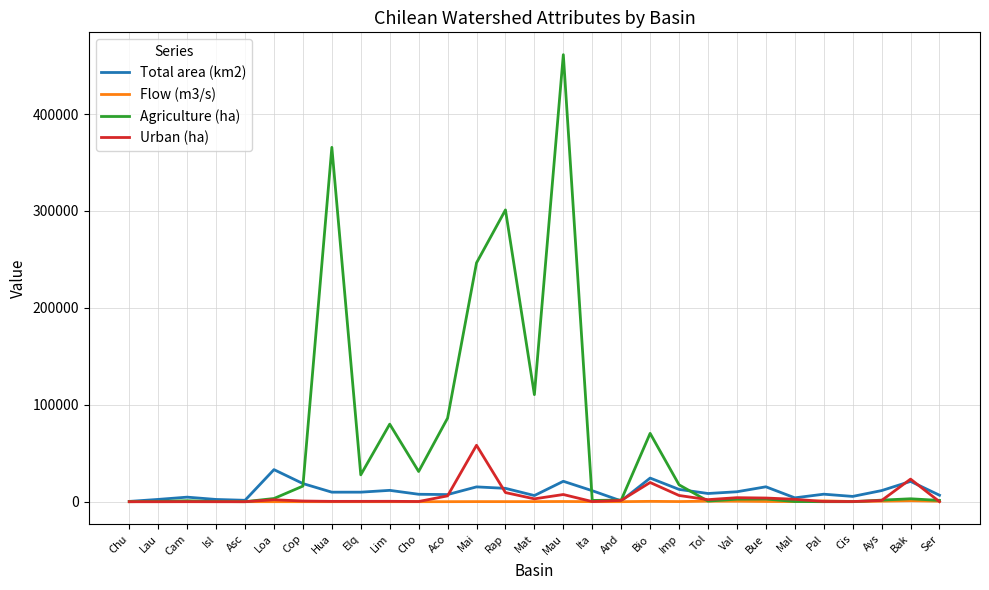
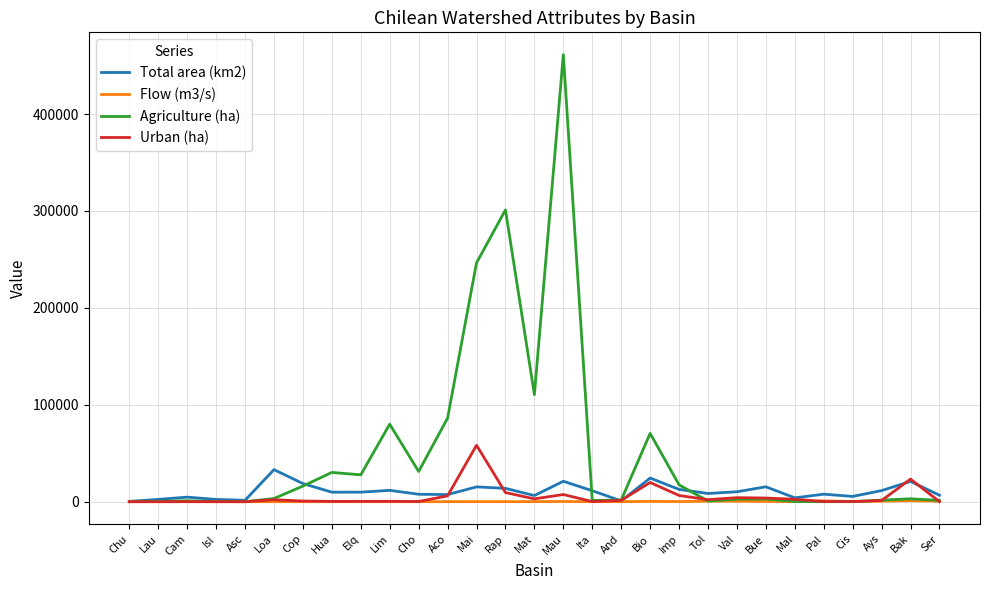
  {
    "Total area (km2)": {
      "Cam": 0,
      "Loa": 30000,
      "Hua": 10000,
      "Elq": 10000,
      "Lim": 10000,
      "Cho": 10000,
      "Mai": 20000,
      "Rap": 10000,
      "Mat": 10000,
      "Mau": 20000,
      "Ita": 10000,
      "Bio": 20000,
      "Imp": 10000,
      "Tol": 10000,
      "Val": 10000,
      "Bue": 20000,
      "Pal": 10000,
      "Cis": 10000,
      "Ays": 10000,
      "Ser": 10000
    },
    "Flow (m3/s)": {
      "Aco": 0,
      "Mai": 0,
      "Rap": 0,
      "Mat": 0,
      "Mau": 0,
      "Bio": 0,
      "Imp": 0
    },
    "Agriculture (ha)": {
-     "Hua": 370000,
+     "Hua": 30000,
      "Elq": 30000,
      "Lim": 80000,
      "Cho": 30000,
      "Aco": 90000,
      "Mai": 250000,
      "Rap": 300000,
      "Mat": 110000,
      "Mau": 460000,
      "Bio": 70000,
      "Imp": 20000
    },
    "Urban (ha)": {
      "Mai": 60000,
      "Rap": 10000,
      "Mat": 0,
      "Mau": 10000,
      "Bio": 20000,
      "Imp": 10000
    }
  }
